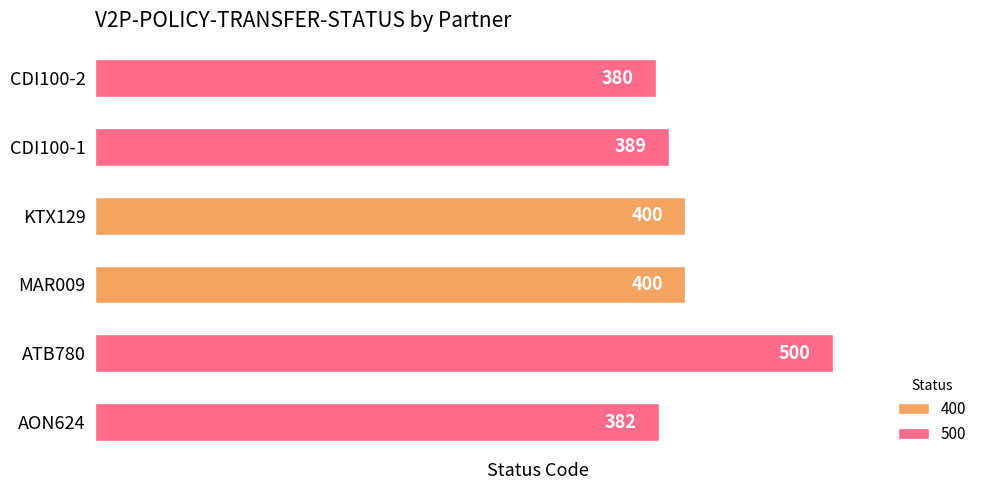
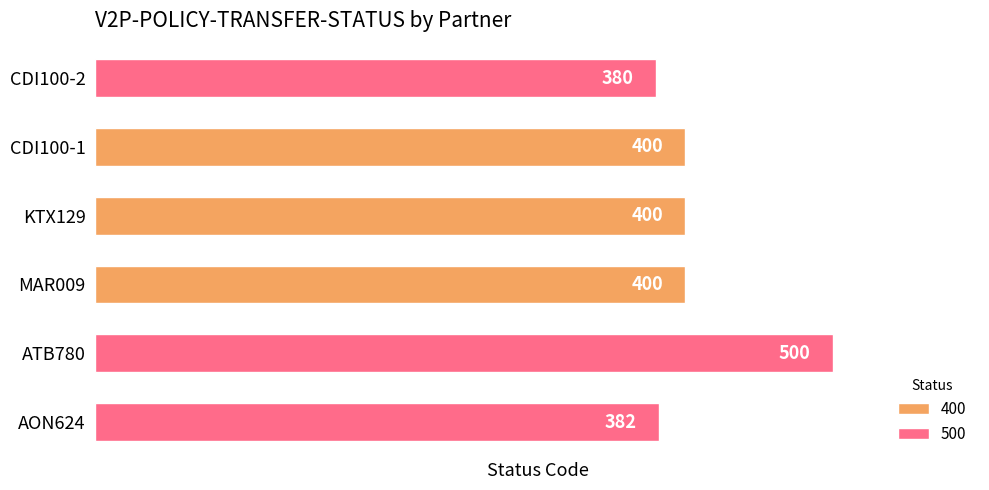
  {
    "CDI100-2": 380,
-   "CDI100-1": 389,
+   "CDI100-1": 400,
    "KTX129": 400,
    "MAR009": 400,
    "ATB780": 500,
    "AON624": 382
  }
